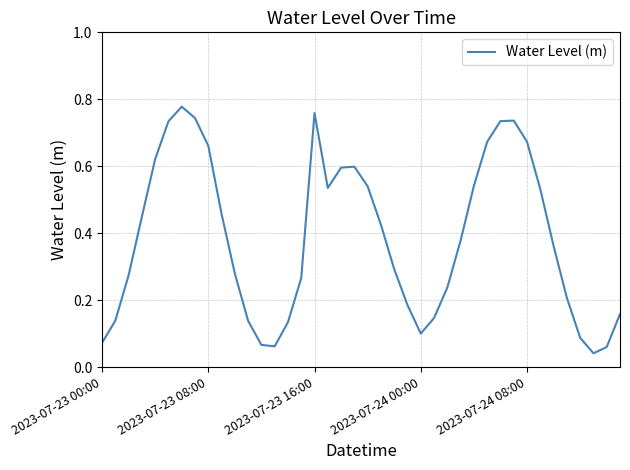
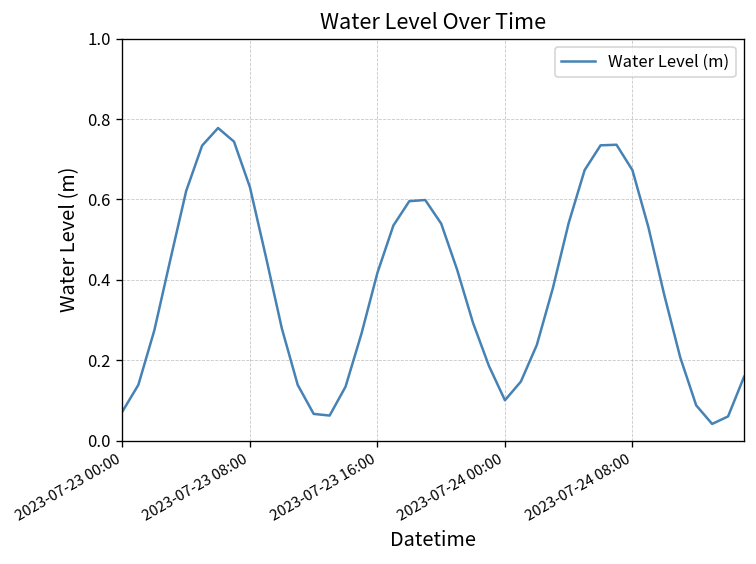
  {
    "2023-07-23 00:00": 0.07,
-   "2023-07-23 08:00": 0.66,
-   "2023-07-23 16:00": 0.76,
+   "2023-07-23 08:00": 0.63,
+   "2023-07-23 16:00": 0.42,
    "2023-07-24 00:00": 0.10,
    "2023-07-24 08:00": 0.67
  }
